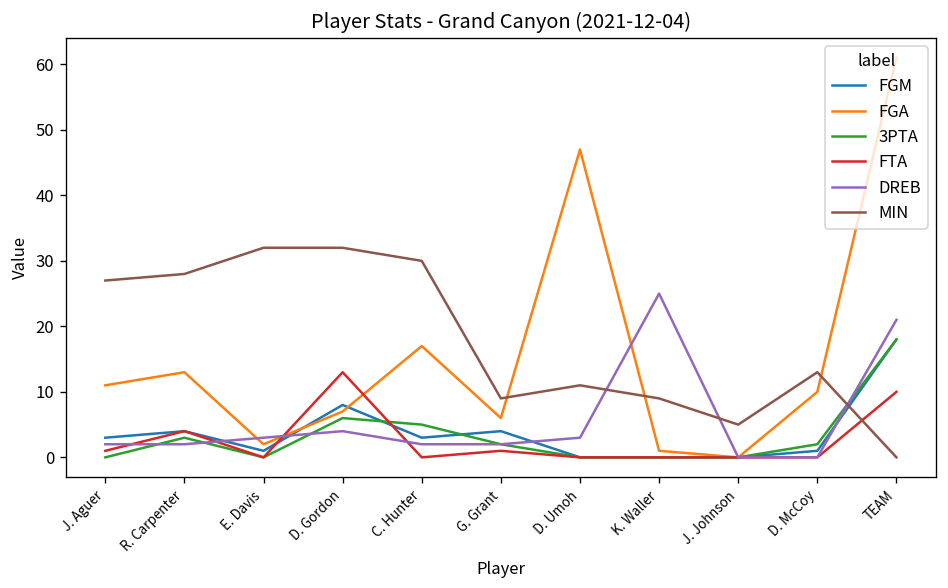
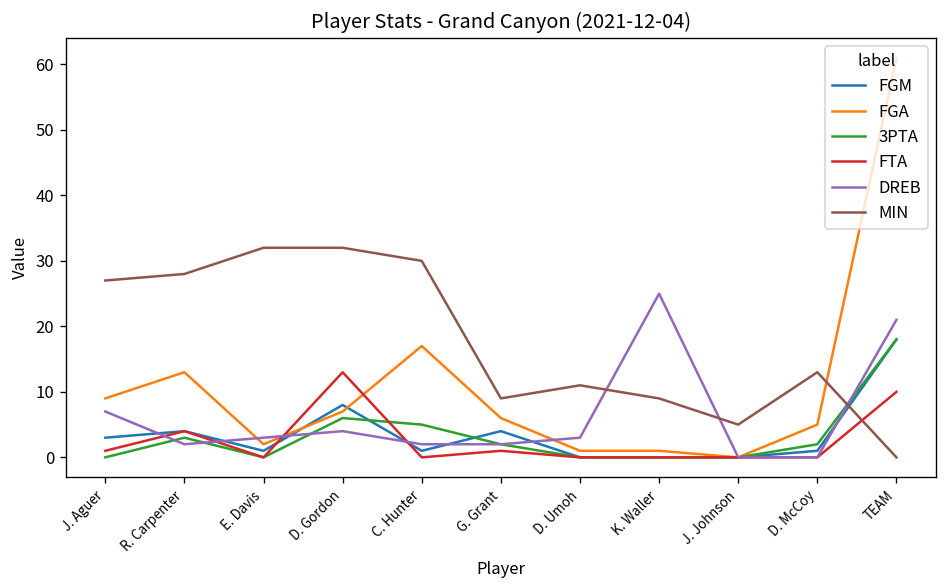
  {
    "FGM": {
      "J. Aguer": 3,
      "E. Davis": 1,
      "D. Gordon": 8,
-     "C. Hunter": 3,
+     "C. Hunter": 1,
      "G. Grant": 4,
      "D. McCoy": 1
    },
    "FGA": {
-     "J. Aguer": 11,
+     "J. Aguer": 9,
      "R. Carpenter": 13,
      "E. Davis": 2,
      "D. Gordon": 7,
      "C. Hunter": 17,
      "G. Grant": 6,
-     "D. Umoh": 47,
+     "D. Umoh": 1,
      "K. Waller": 1,
-     "D. McCoy": 10
+     "D. McCoy": 5
    },
    "3PTA": {
      "J. Aguer": 0,
      "R. Carpenter": 3,
      "D. Gordon": 6,
      "C. Hunter": 5,
      "D. McCoy": 2
    },
    "FTA": {
      "J. Aguer": 1,
      "D. Gordon": 13,
      "C. Hunter": 0,
      "G. Grant": 1,
      "TEAM": 10
    },
    "DREB": {
-     "J. Aguer": 2,
+     "J. Aguer": 7,
      "R. Carpenter": 2,
      "E. Davis": 3,
      "D. Gordon": 4,
      "C. Hunter": 2,
      "D. Umoh": 3,
      "K. Waller": 25,
      "TEAM": 21
    },
    "MIN": {
      "J. Aguer": 27,
      "R. Carpenter": 28,
      "E. Davis": 32,
      "D. Gordon": 32,
      "C. Hunter": 30,
      "G. Grant": 9,
      "D. Umoh": 11,
      "K. Waller": 9,
      "J. Johnson": 5,
      "D. McCoy": 13,
      "TEAM": 0
    }
  }
